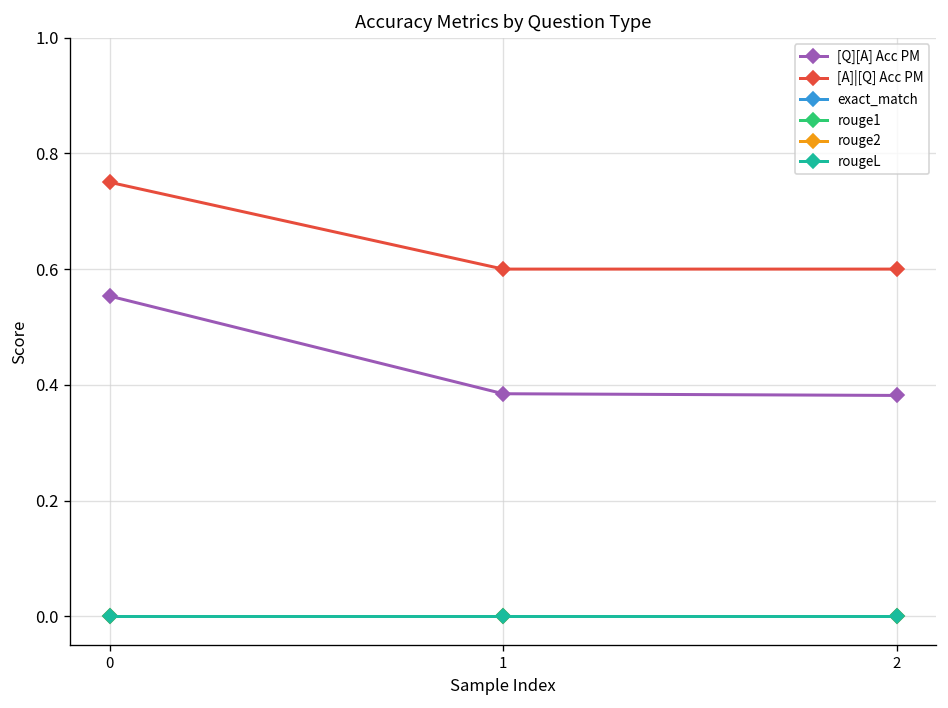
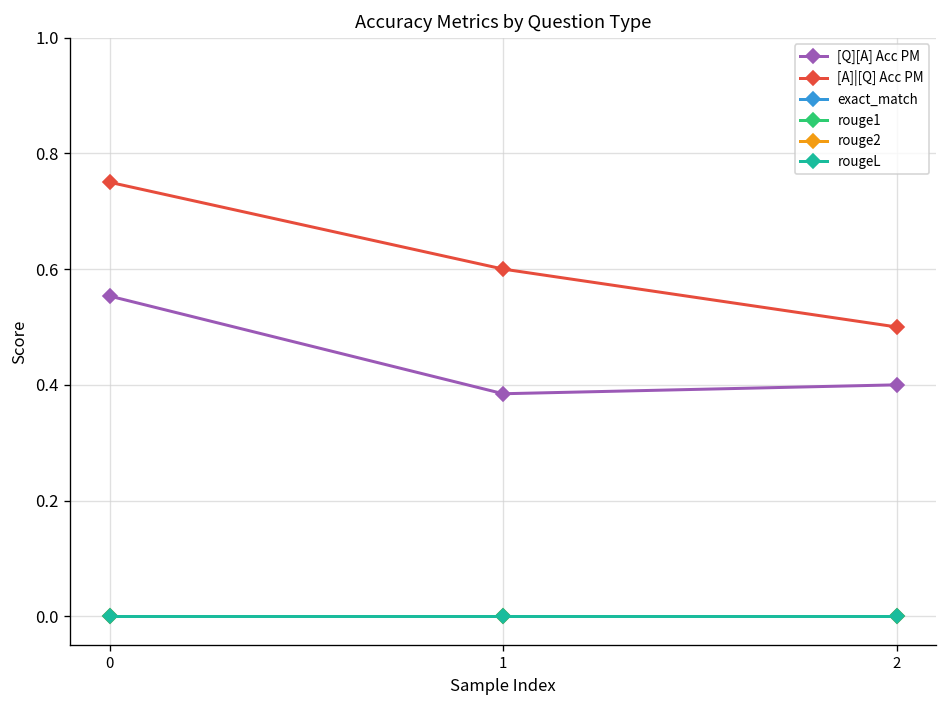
  {
    "[Q][A] Acc PM": {
      "0": 0.55,
      "1": 0.38,
-     "2": 0.38
+     "2": 0.40
    },
    "[A]|[Q] Acc PM": {
      "0": 0.75,
      "1": 0.6,
-     "2": 0.6
+     "2": 0.5
    },
    "rougeL": {
      "0": 0.00,
      "1": 0.00,
      "2": 0.00
    }
  }
